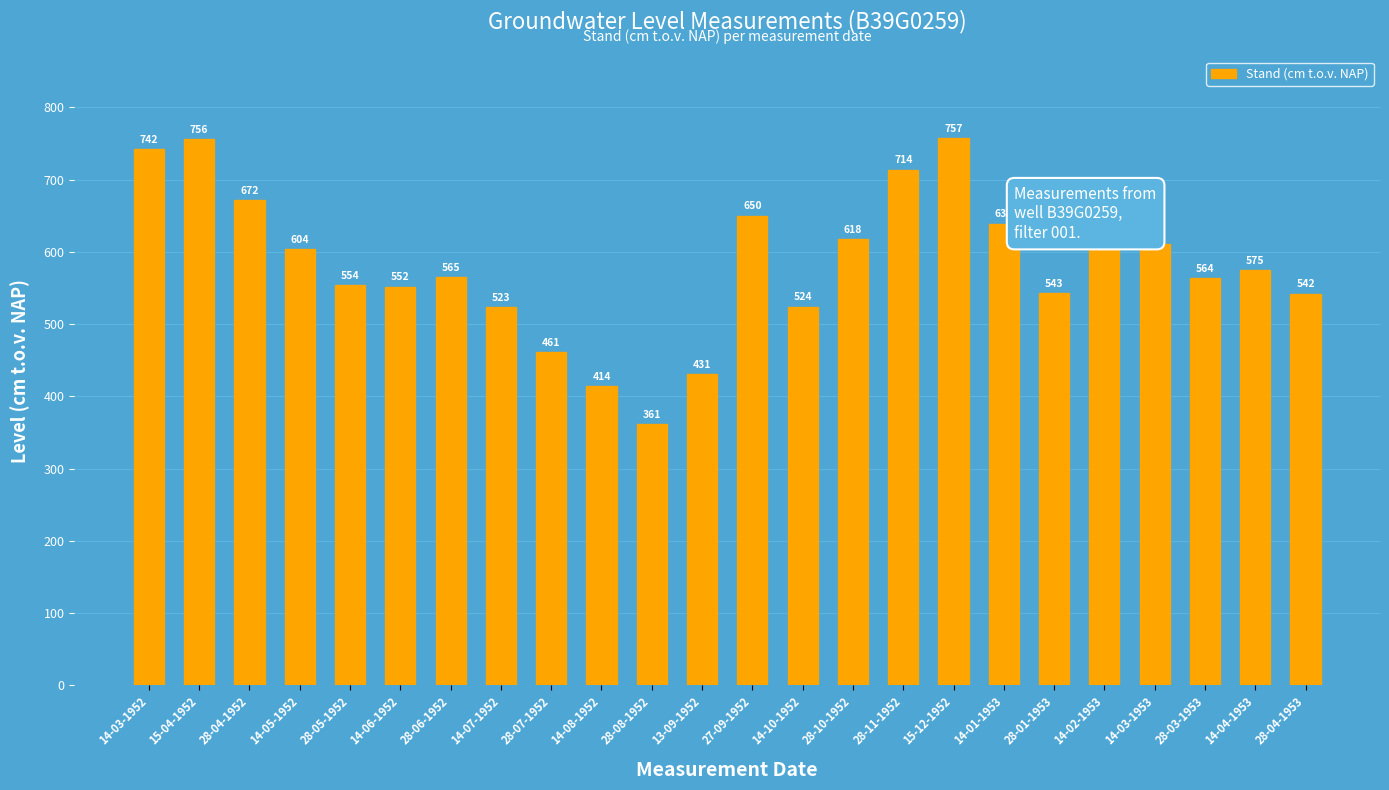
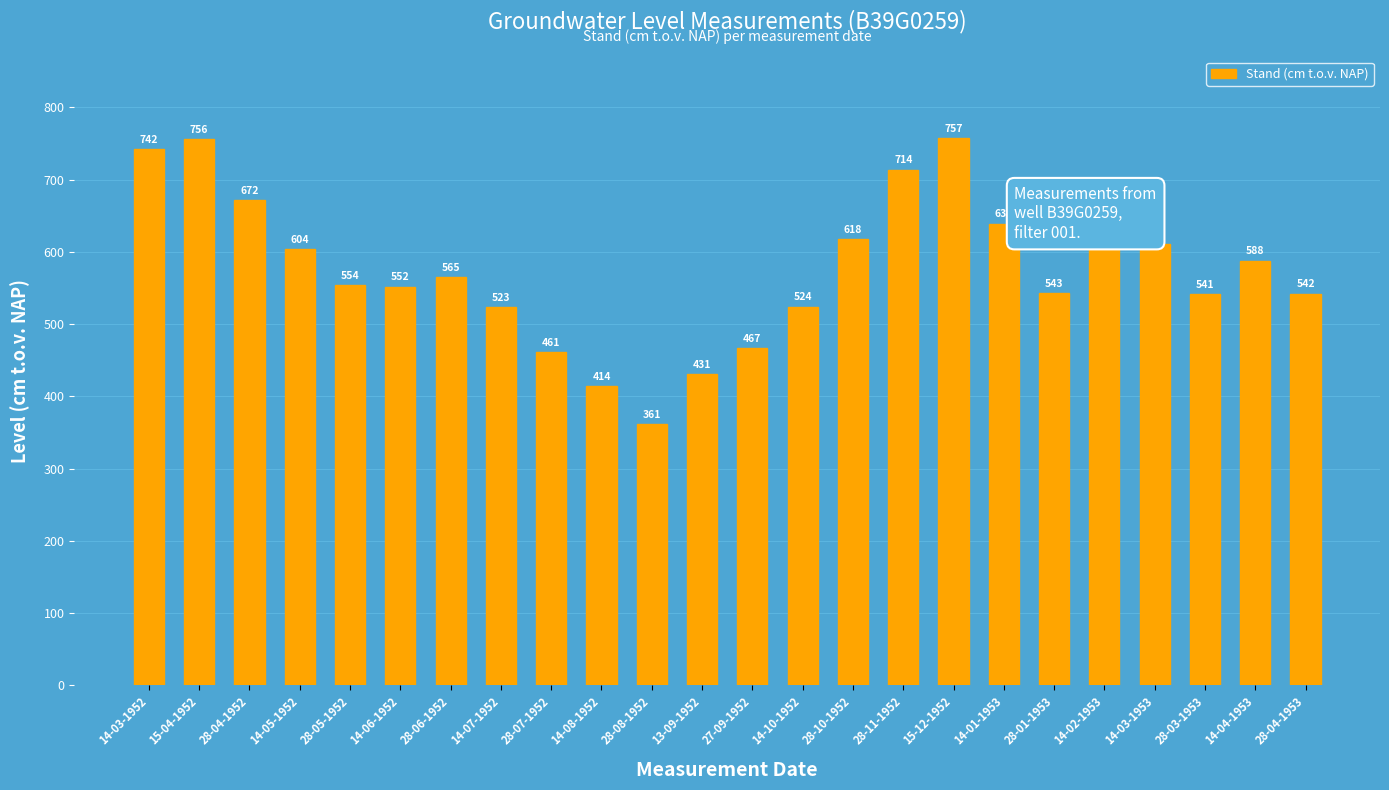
  {
    "14-03-1952": 742,
    "15-04-1952": 756,
    "28-04-1952": 672,
    "14-05-1952": 604,
    "28-05-1952": 554,
    "14-06-1952": 552,
    "28-06-1952": 565,
    "14-07-1952": 523,
    "28-07-1952": 461,
    "14-08-1952": 414,
    "28-08-1952": 361,
    "13-09-1952": 431,
-   "27-09-1952": 650,
+   "27-09-1952": 467,
    "14-10-1952": 524,
    "28-10-1952": 618,
    "28-11-1952": 714,
    "15-12-1952": 757,
    "28-01-1953": 543,
-   "28-03-1953": 564,
-   "14-04-1953": 575,
+   "28-03-1953": 541,
+   "14-04-1953": 588,
    "28-04-1953": 542
  }
